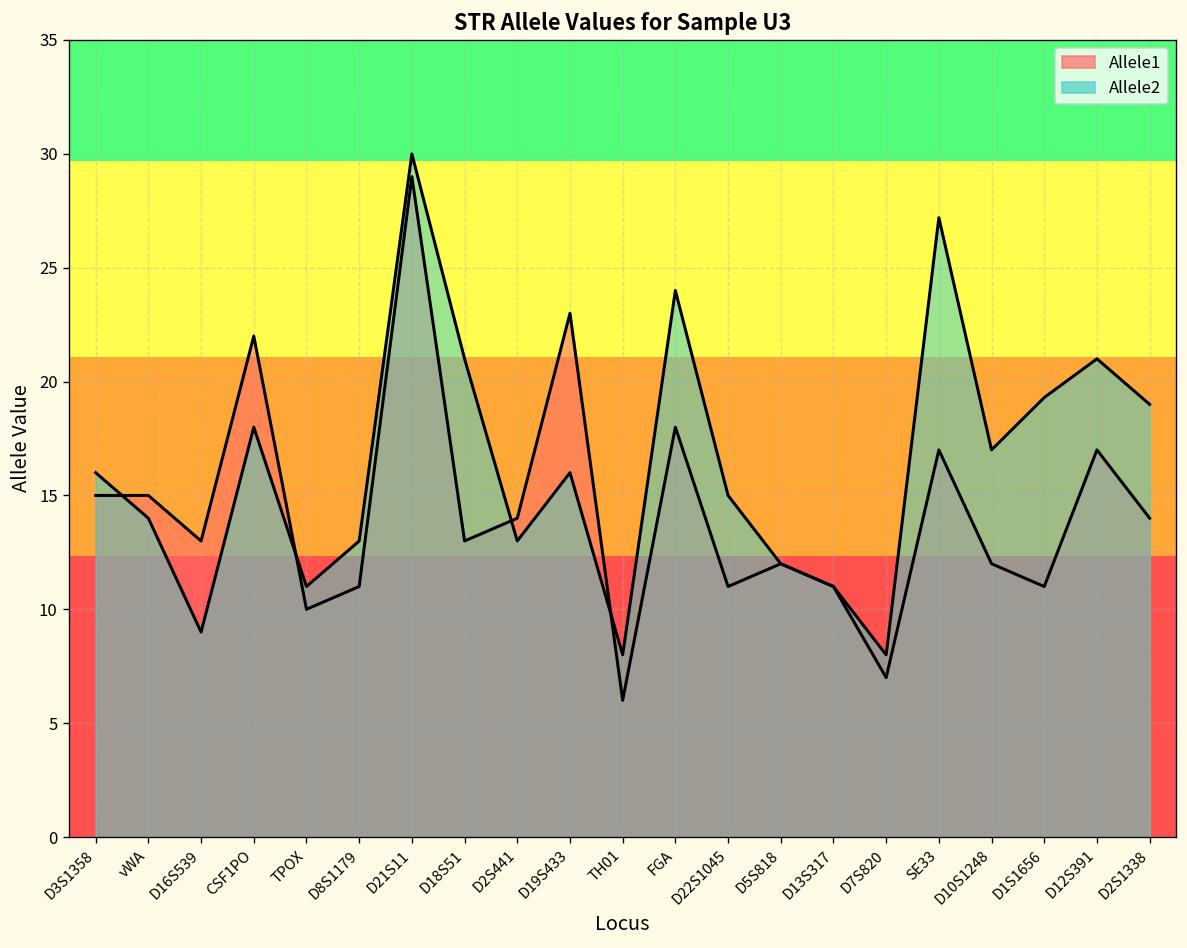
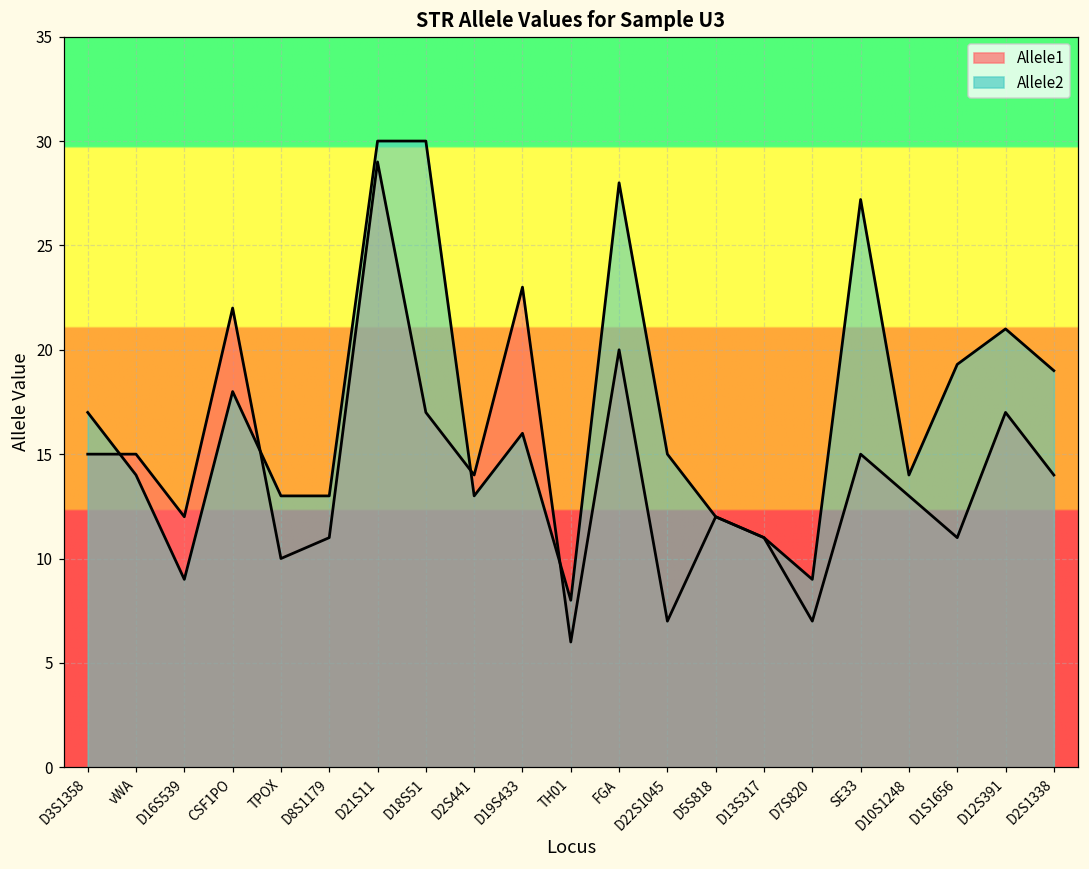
  {
    "Allele1": {
      "D3S1358": 15,
      "vWA": 15,
-     "D16S539": 13,
+     "D16S539": 12,
      "CSF1PO": 22,
      "TPOX": 10,
      "D8S1179": 11,
      "D21S11": 29,
-     "D18S51": 13,
+     "D18S51": 17,
      "D2S441": 14,
      "D19S433": 23,
      "TH01": 6,
-     "FGA": 18,
-     "D22S1045": 11,
+     "FGA": 20,
+     "D22S1045": 7,
      "D7S820": 7,
-     "SE33": 17,
-     "D10S1248": 12,
+     "SE33": 15,
+     "D10S1248": 13,
      "D1S1656": 11,
      "D12S391": 17,
      "D2S1338": 14
    },
    "Allele2": {
-     "D3S1358": 16,
+     "D3S1358": 17,
      "vWA": 14,
      "D16S539": 9,
      "CSF1PO": 18,
-     "TPOX": 11,
+     "TPOX": 13,
      "D8S1179": 13,
      "D21S11": 30,
-     "D18S51": 21,
+     "D18S51": 30,
      "D2S441": 13,
      "D19S433": 16,
      "TH01": 8,
-     "FGA": 24,
+     "FGA": 28,
      "D22S1045": 15,
-     "D7S820": 8,
+     "D7S820": 9,
      "SE33": 27.2,
-     "D10S1248": 17,
+     "D10S1248": 14,
      "D1S1656": 19.3,
      "D12S391": 21,
      "D2S1338": 19
    }
  }
